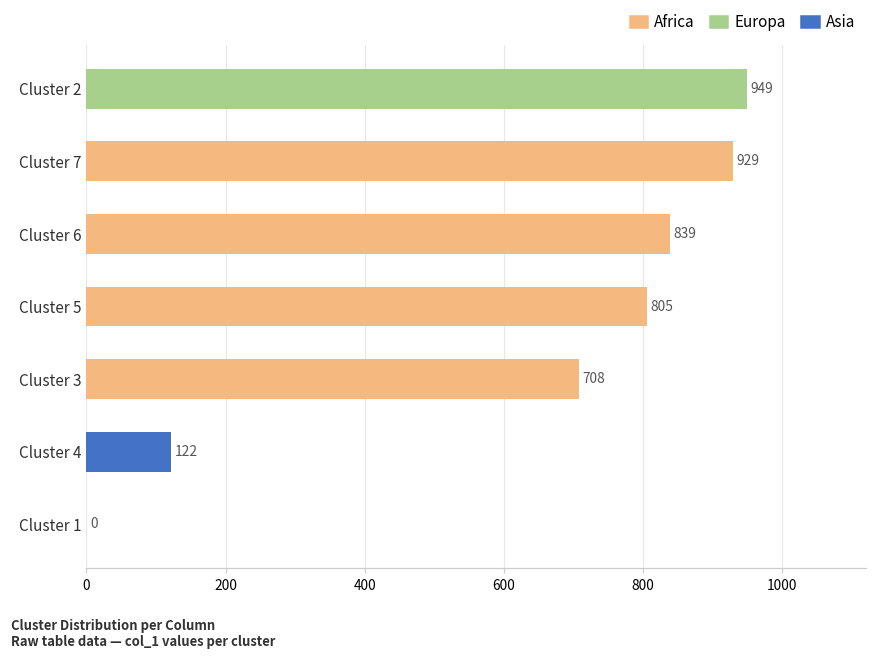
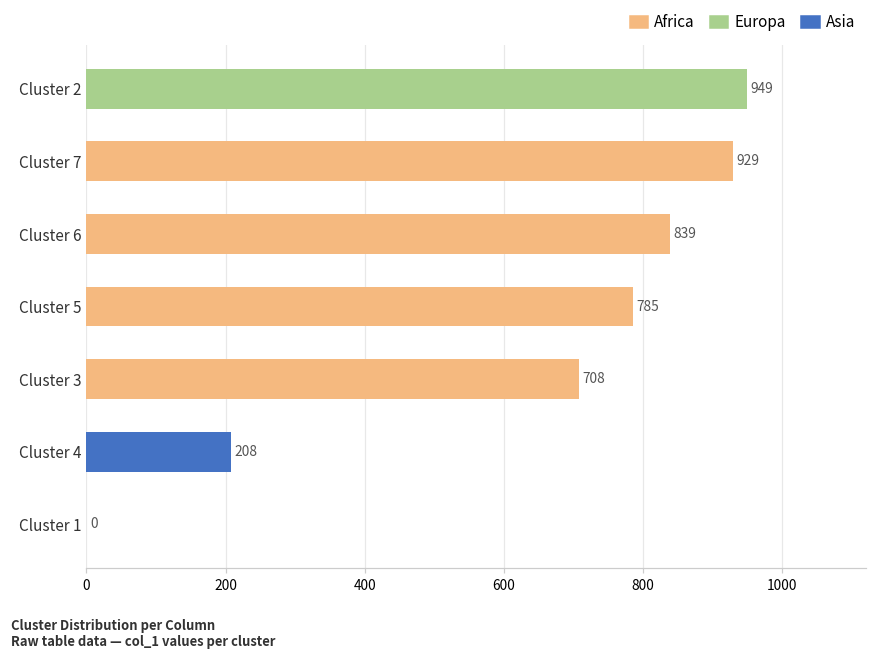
  {
    "Cluster 2": 949,
    "Cluster 7": 929,
    "Cluster 6": 839,
-   "Cluster 5": 805,
+   "Cluster 5": 785,
    "Cluster 3": 708,
-   "Cluster 4": 122,
+   "Cluster 4": 208,
    "Cluster 1": 0
  }
